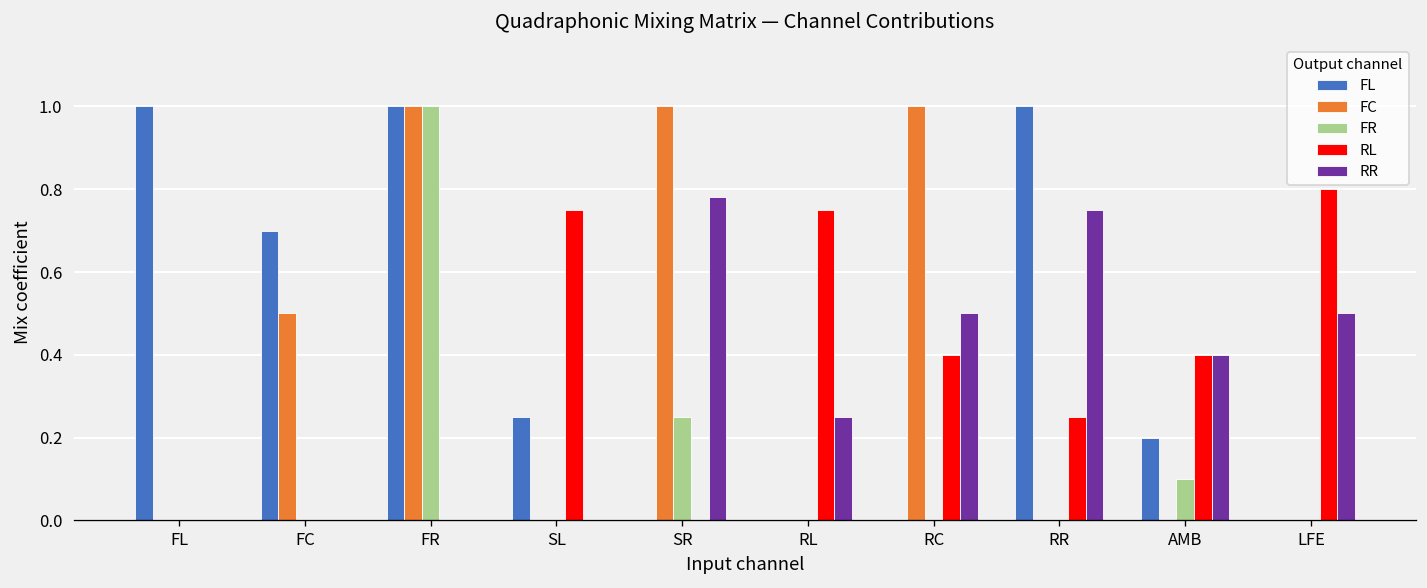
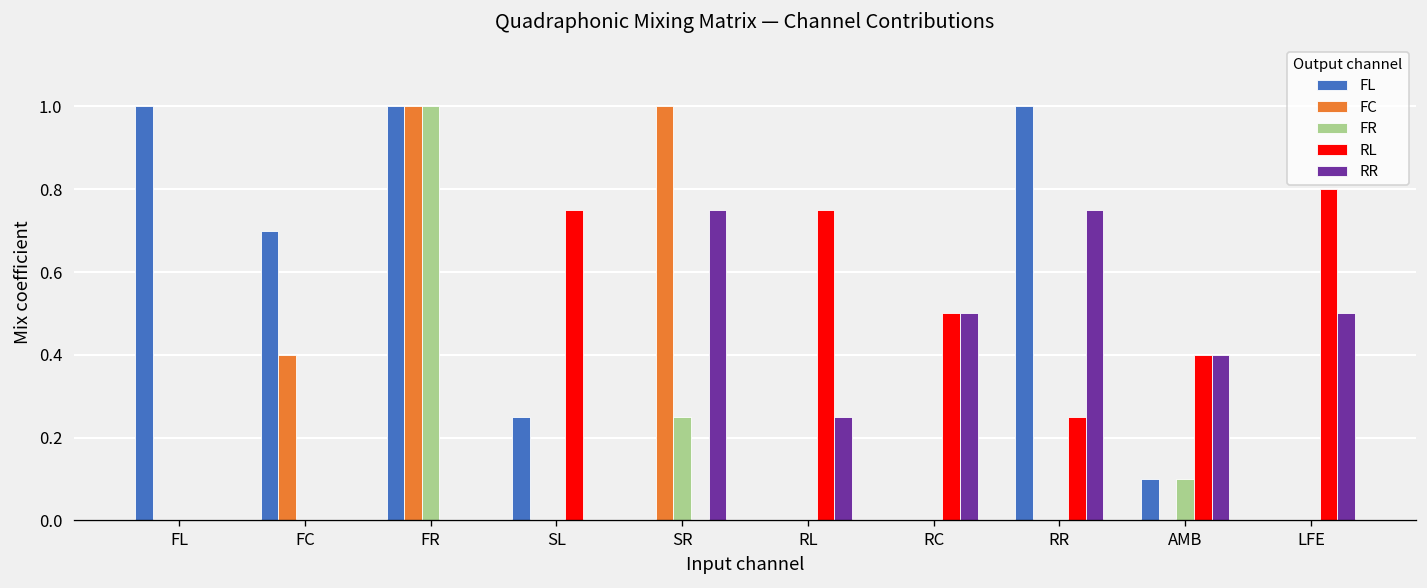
  {
    "FL": {
      "FL": 1.0,
      "FC": 0.7,
      "FR": 1.0,
      "SL": 0.25,
      "SR": 0.0,
      "RL": 0.0,
      "RC": 0.0,
      "RR": 1.0,
-     "AMB": 0.2,
+     "AMB": 0.1,
      "LFE": 0.0
    },
    "FC": {
      "FL": 0.0,
-     "FC": 0.5,
+     "FC": 0.4,
      "FR": 1.0,
      "SL": 0.0,
      "SR": 1.0,
      "RL": 0.0,
-     "RC": 1,
+     "RC": 0,
      "RR": 0.0,
      "AMB": 0.0,
      "LFE": 0.0
    },
    "FR": {
      "FL": 0.00,
      "FC": 0.00,
      "FR": 1.00,
      "SL": 0.00,
      "SR": 0.25,
      "RL": 0.00,
      "RC": 0.00,
      "RR": 0.00,
      "AMB": 0.10,
      "LFE": 0.00
    },
    "RL": {
      "FL": 0.0,
      "FC": 0.0,
      "FR": 0.0,
      "SL": 0.75,
      "SR": 0.0,
      "RL": 0.75,
-     "RC": 0.4,
+     "RC": 0.5,
      "RR": 0.25,
      "AMB": 0.4
    },
    "RR": {
      "FL": 0.00,
      "FC": 0.00,
      "FR": 0.00,
      "SL": 0.00,
-     "SR": 0.78,
+     "SR": 0.75,
      "RL": 0.25,
      "RC": 0.50,
      "RR": 0.75,
      "AMB": 0.40,
      "LFE": 0.50
    }
  }
